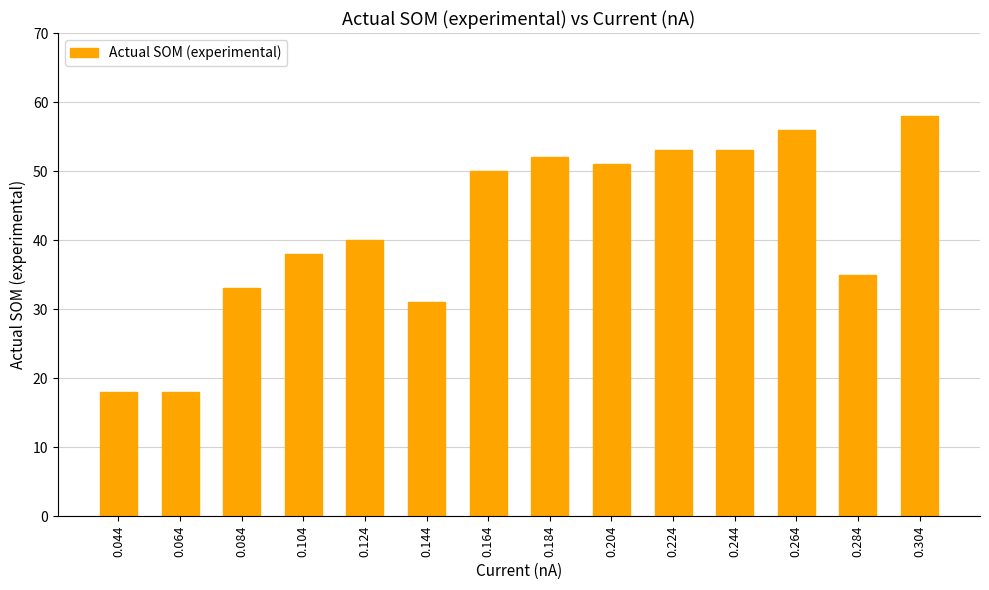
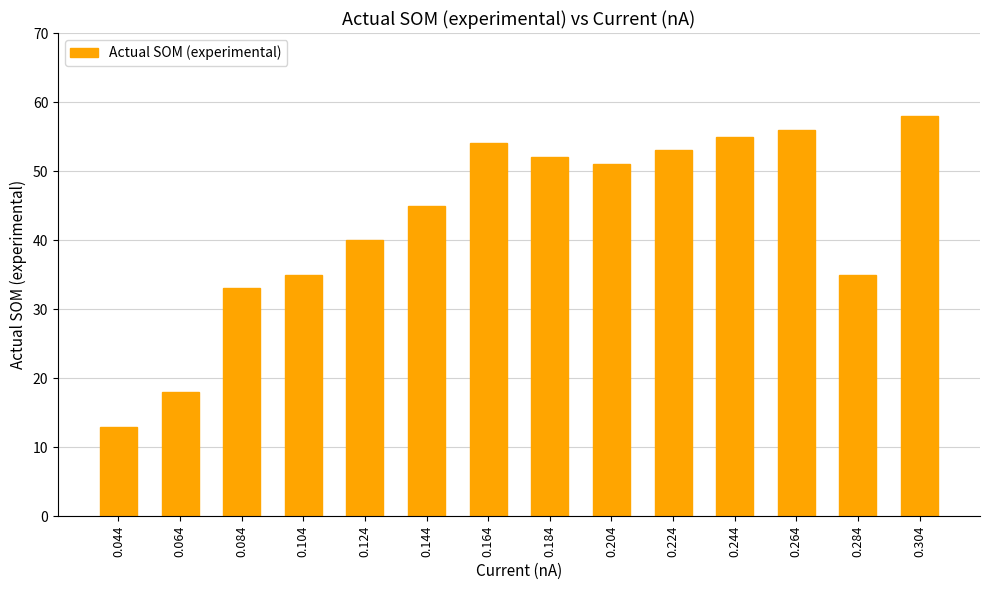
  {
-   "0.044": 18,
+   "0.044": 13,
    "0.064": 18,
    "0.084": 33,
-   "0.104": 38,
+   "0.104": 35,
    "0.124": 40,
-   "0.144": 31,
-   "0.164": 50,
+   "0.144": 45,
+   "0.164": 54,
    "0.184": 52,
    "0.204": 51,
    "0.224": 53,
-   "0.244": 53,
+   "0.244": 55,
    "0.264": 56,
    "0.284": 35,
    "0.304": 58
  }
